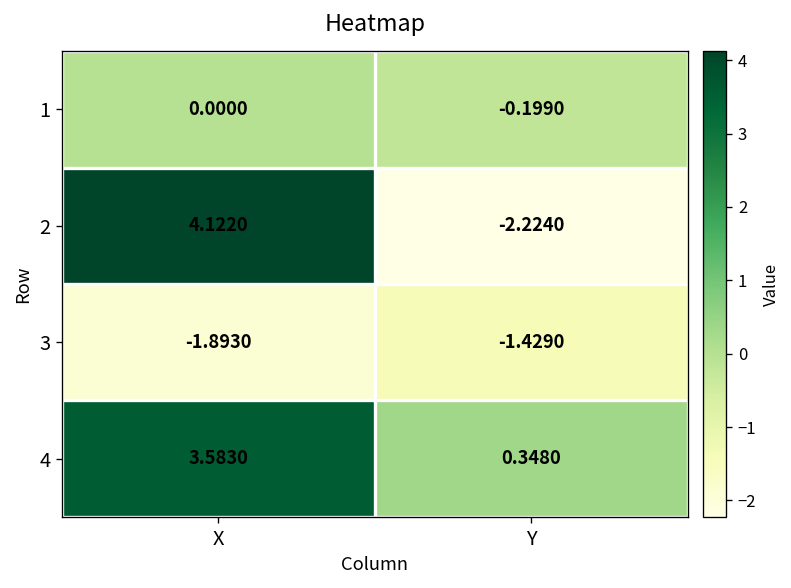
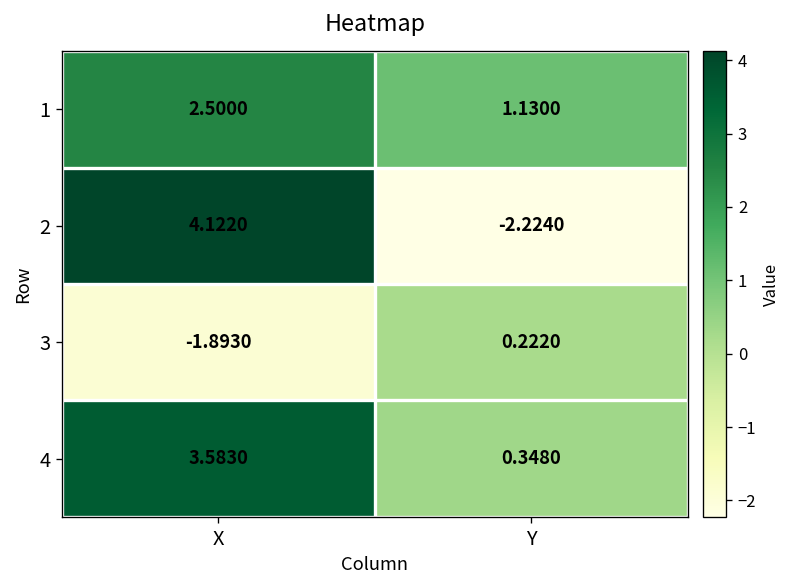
  {
    "1": {
-     "X": 0.0000,
-     "Y": -0.1990
+     "X": 2.5000,
+     "Y": 1.1300
    },
    "2": {
      "X": 4.1220,
      "Y": -2.2240
    },
    "3": {
      "X": -1.8930,
-     "Y": -1.4290
+     "Y": 0.2220
    },
    "4": {
      "X": 3.5830,
      "Y": 0.3480
    }
  }
